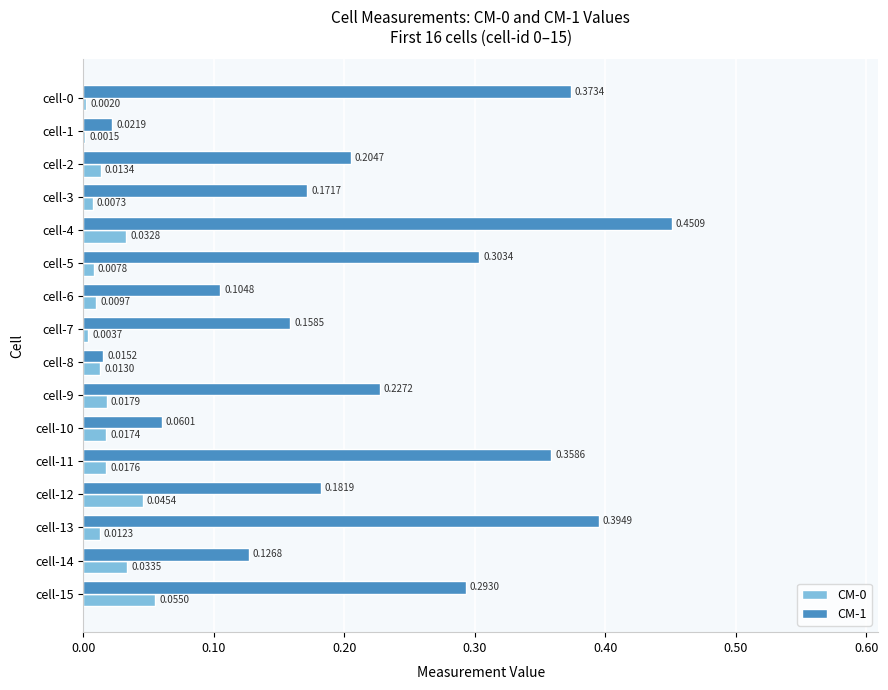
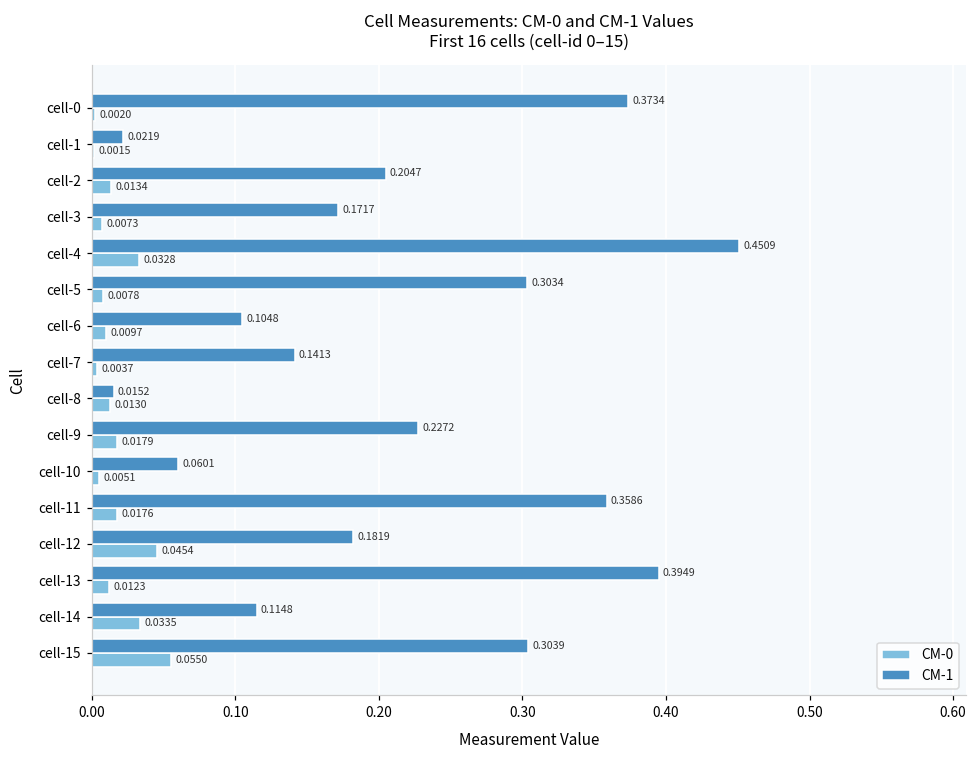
  {
    "CM-0": {
      "cell-0": 0.0020,
      "cell-1": 0.0015,
      "cell-2": 0.0134,
      "cell-3": 0.0073,
      "cell-4": 0.0328,
      "cell-5": 0.0078,
      "cell-6": 0.0097,
      "cell-7": 0.0037,
      "cell-8": 0.0130,
      "cell-9": 0.0179,
-     "cell-10": 0.0174,
+     "cell-10": 0.0051,
      "cell-11": 0.0176,
      "cell-12": 0.0454,
      "cell-13": 0.0123,
      "cell-14": 0.0335,
      "cell-15": 0.0550
    },
    "CM-1": {
      "cell-0": 0.3734,
      "cell-1": 0.0219,
      "cell-2": 0.2047,
      "cell-3": 0.1717,
      "cell-4": 0.4509,
      "cell-5": 0.3034,
      "cell-6": 0.1048,
-     "cell-7": 0.1585,
+     "cell-7": 0.1413,
      "cell-8": 0.0152,
      "cell-9": 0.2272,
      "cell-10": 0.0601,
      "cell-11": 0.3586,
      "cell-12": 0.1819,
      "cell-13": 0.3949,
-     "cell-14": 0.1268,
-     "cell-15": 0.2930
+     "cell-14": 0.1148,
+     "cell-15": 0.3039
    }
  }
